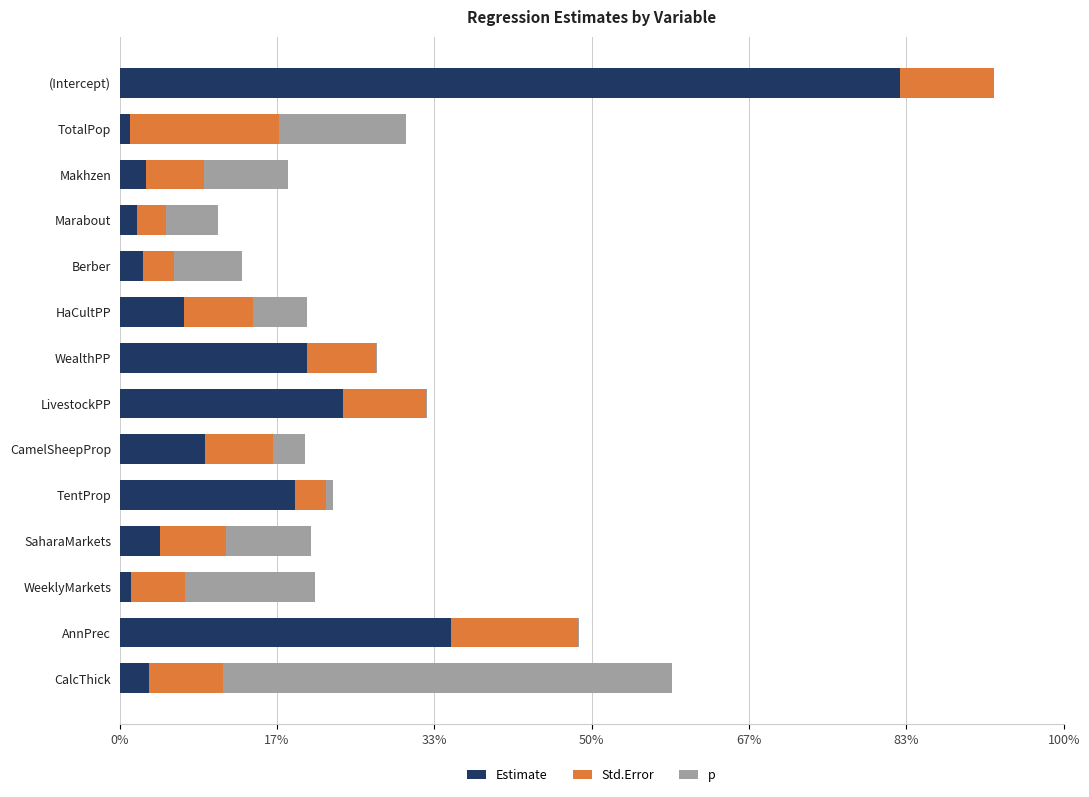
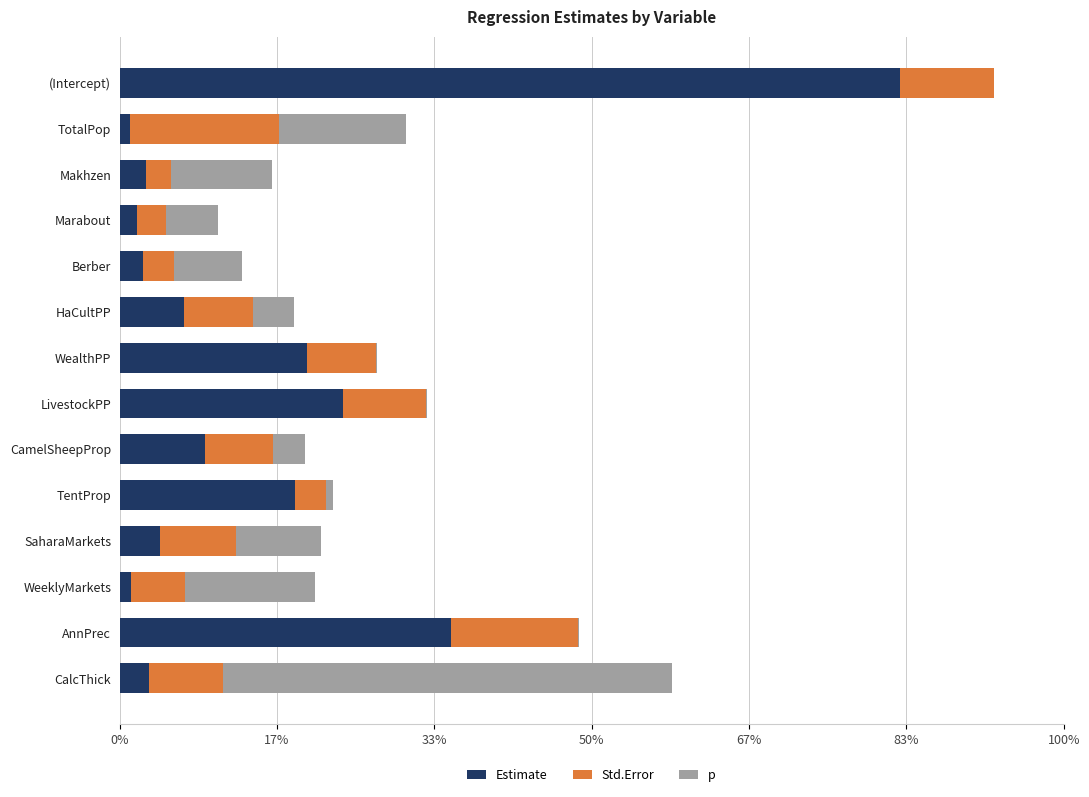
  {
    "Estimate": {
      "(Intercept)": "83%",
      "TotalPop": "1%",
      "Makhzen": "3%",
      "Marabout": "2%",
      "Berber": "3%",
      "HaCultPP": "7%",
      "WealthPP": "20%",
      "LivestockPP": "24%",
      "CamelSheepProp": "9%",
      "TentProp": "19%",
      "SaharaMarkets": "4%",
      "WeeklyMarkets": "1%",
      "AnnPrec": "35%",
      "CalcThick": "3%"
    },
    "Std.Error": {
      "(Intercept)": "10%",
      "TotalPop": "16%",
-     "Makhzen": "6%",
+     "Makhzen": "3%",
      "Marabout": "3%",
      "Berber": "3%",
      "HaCultPP": "7%",
      "WealthPP": "7%",
      "LivestockPP": "9%",
      "CamelSheepProp": "7%",
      "TentProp": "3%",
-     "SaharaMarkets": "7%",
+     "SaharaMarkets": "8%",
      "WeeklyMarkets": "6%",
      "AnnPrec": "13%",
      "CalcThick": "8%"
    },
    "p": {
      "(Intercept)": "0%",
      "TotalPop": "13%",
-     "Makhzen": "9%",
+     "Makhzen": "11%",
      "Marabout": "6%",
      "Berber": "7%",
-     "HaCultPP": "6%",
+     "HaCultPP": "4%",
      "CamelSheepProp": "3%",
      "TentProp": "1%",
      "SaharaMarkets": "9%",
      "WeeklyMarkets": "14%",
      "CalcThick": "48%"
    }
  }
